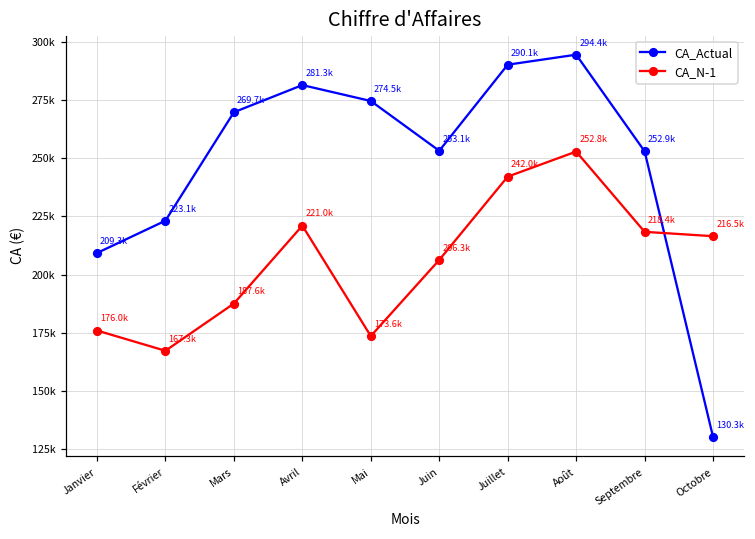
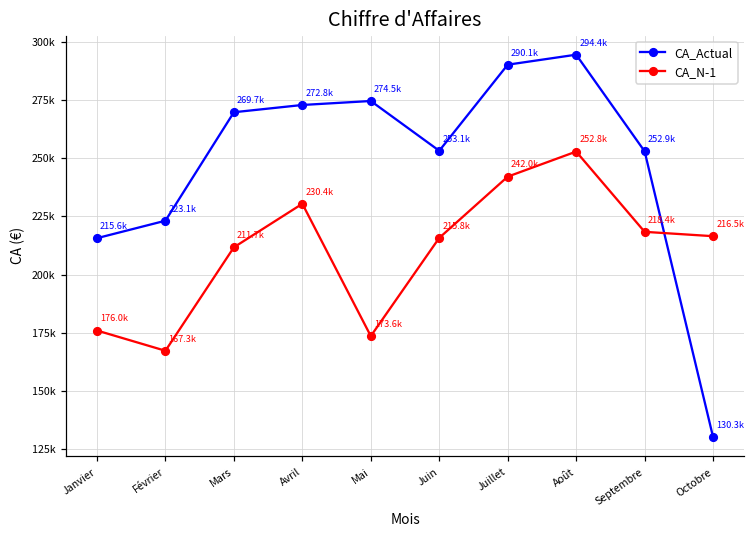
  {
    "CA_Actual": {
-     "Janvier": "209.3k",
+     "Janvier": "215.6k",
      "Février": "223.1k",
      "Mars": "269.7k",
-     "Avril": "281.3k",
+     "Avril": "272.8k",
      "Mai": "274.5k",
      "Juin": "253.1k",
      "Juillet": "290.1k",
      "Août": "294.4k",
      "Septembre": "252.9k",
      "Octobre": "130.3k"
    },
    "CA_N-1": {
      "Janvier": "176.0k",
      "Février": "167.3k",
-     "Mars": "187.6k",
-     "Avril": "221.0k",
+     "Mars": "211.7k",
+     "Avril": "230.4k",
      "Mai": "173.6k",
-     "Juin": "206.3k",
+     "Juin": "215.8k",
      "Juillet": "242.0k",
      "Août": "252.8k",
      "Septembre": "218.4k",
      "Octobre": "216.5k"
    }
  }
